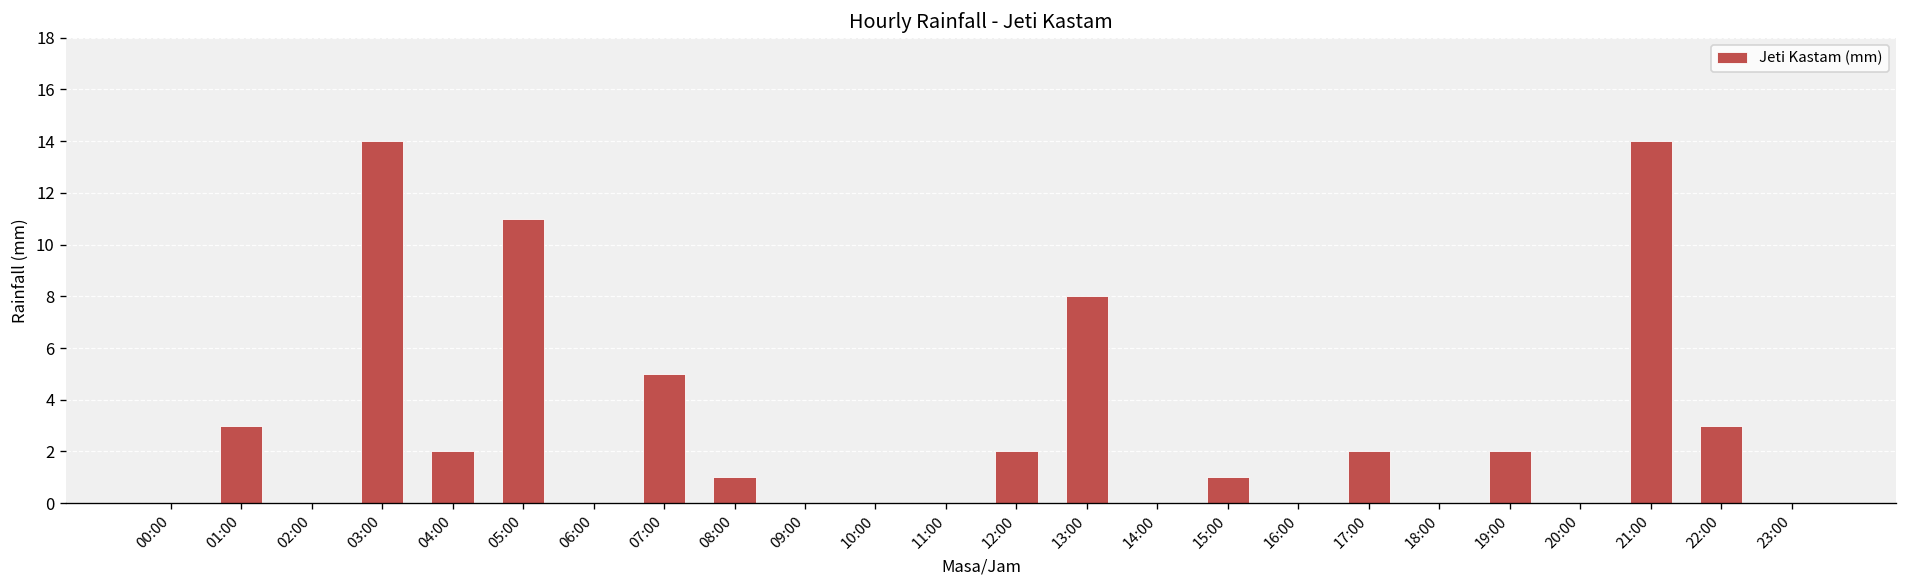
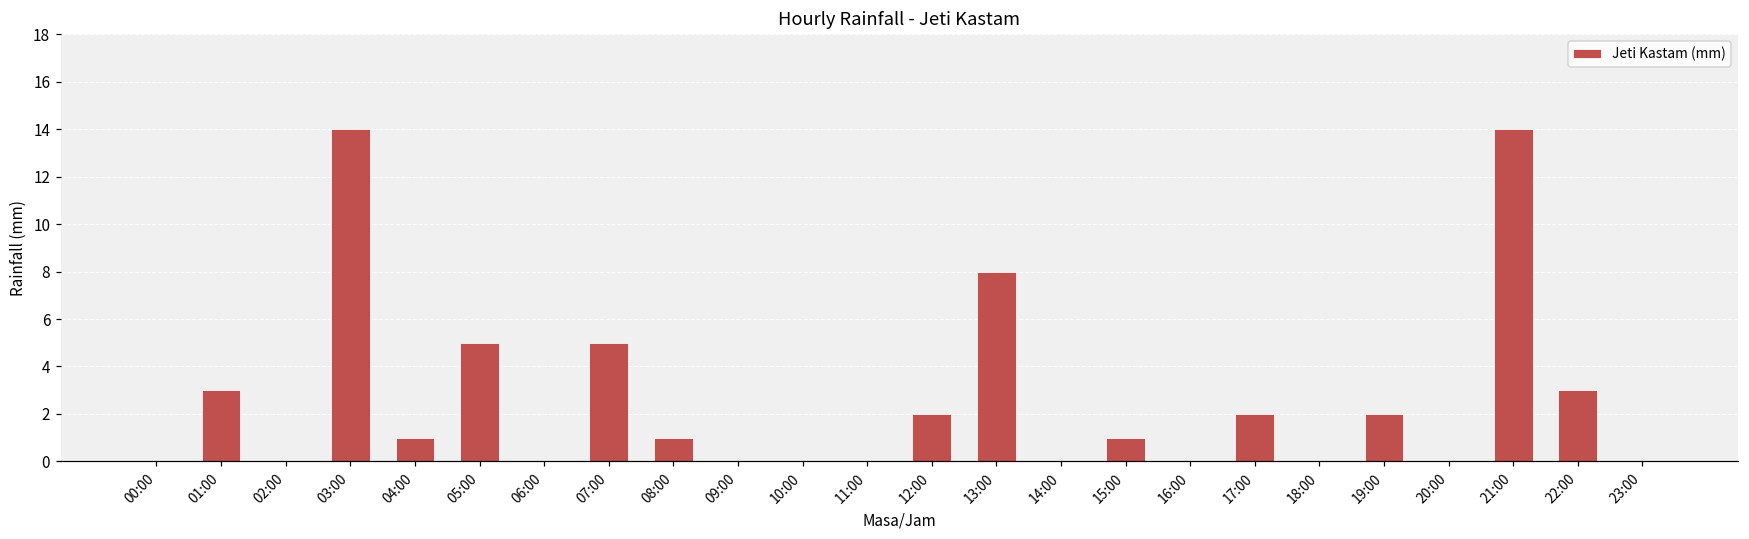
  {
    "00:00": 0,
    "01:00": 3,
    "02:00": 0,
    "03:00": 14,
-   "04:00": 2,
-   "05:00": 11,
+   "04:00": 1,
+   "05:00": 5,
    "06:00": 0,
    "07:00": 5,
    "08:00": 1,
    "09:00": 0,
    "10:00": 0,
    "11:00": 0,
    "12:00": 2,
    "13:00": 8,
    "14:00": 0,
    "15:00": 1,
    "16:00": 0,
    "17:00": 2,
    "18:00": 0,
    "19:00": 2,
    "20:00": 0,
    "21:00": 14,
    "22:00": 3,
    "23:00": 0
  }
